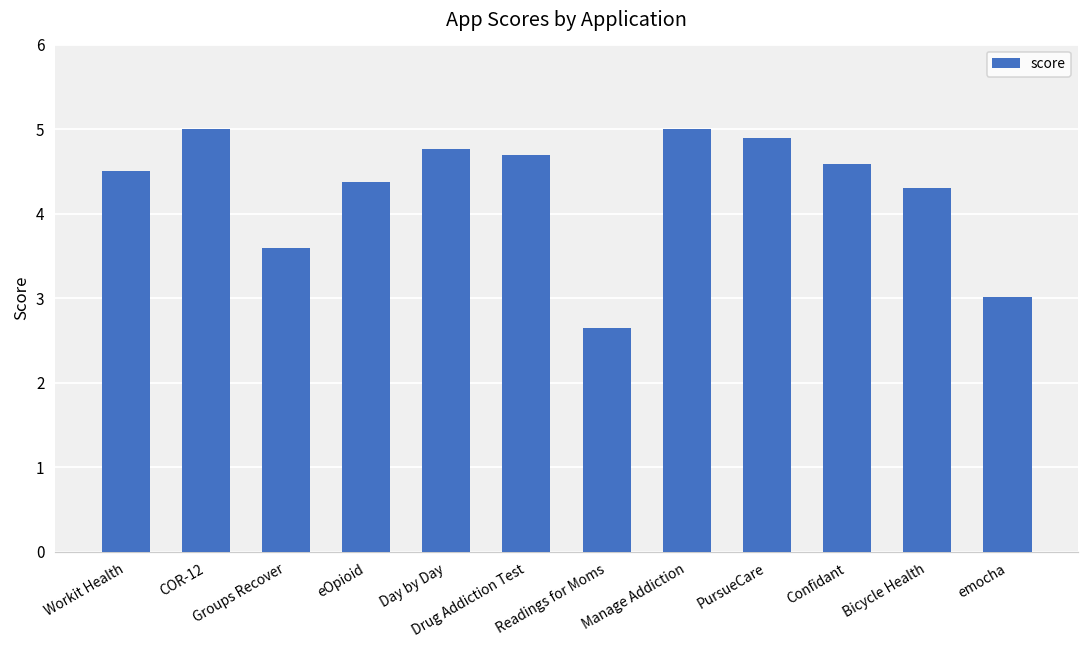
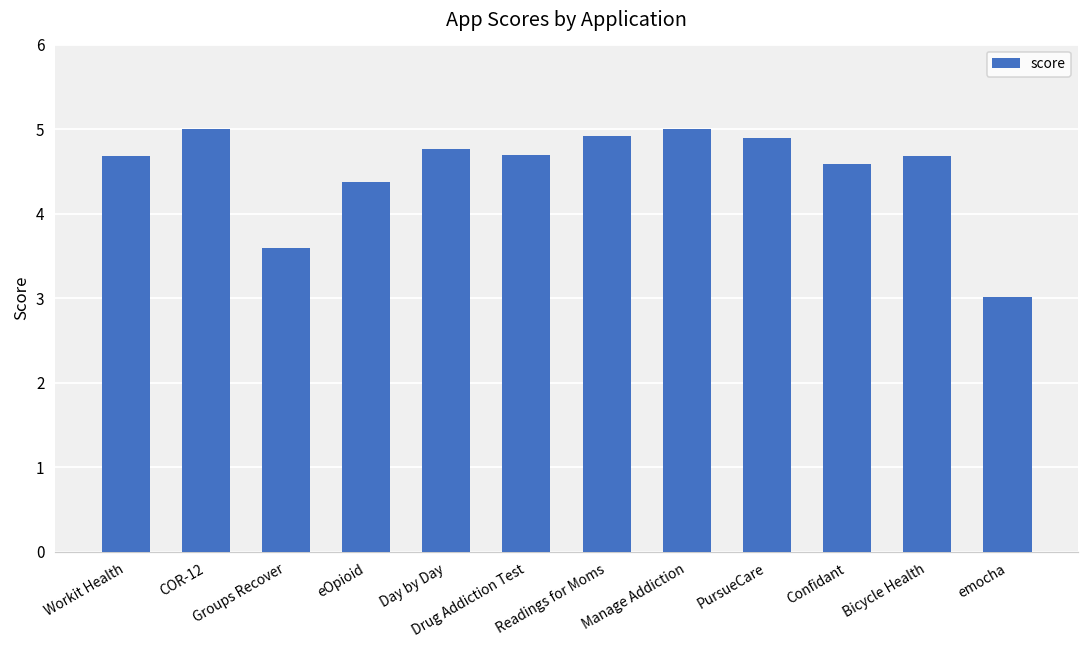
  {
-   "Workit Health": 4.5,
+   "Workit Health": 4.7,
    "COR-12": 5.0,
    "Groups Recover": 3.6,
    "eOpioid": 4.4,
    "Day by Day": 4.8,
    "Drug Addiction Test": 4.7,
-   "Readings for Moms": 2.7,
+   "Readings for Moms": 4.9,
    "Manage Addiction": 5.0,
    "PursueCare": 4.9,
    "Confidant": 4.6,
-   "Bicycle Health": 4.3,
+   "Bicycle Health": 4.7,
    "emocha": 3.0
  }
